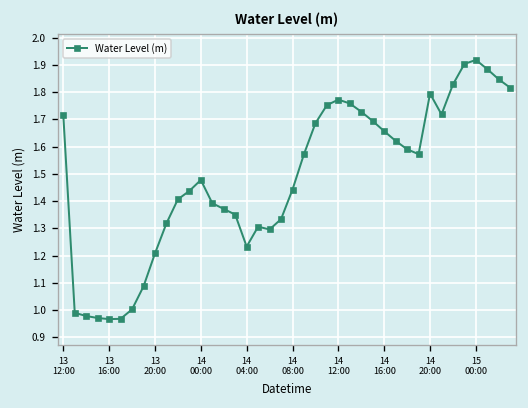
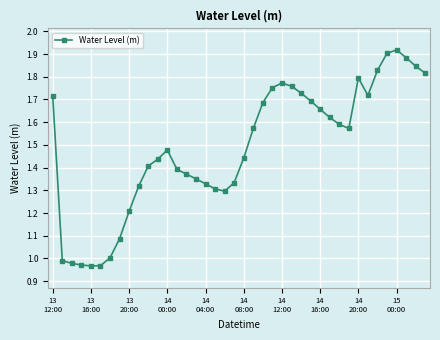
  {
    "13 12:00": 1.72,
    "13 16:00": 0.97,
    "13 20:00": 1.21,
    "14 00:00": 1.48,
-   "14 04:00": 1.23,
+   "14 04:00": 1.33,
    "14 08:00": 1.44,
    "14 12:00": 1.77,
    "14 16:00": 1.66,
    "14 20:00": 1.79,
    "15 00:00": 1.92
  }
